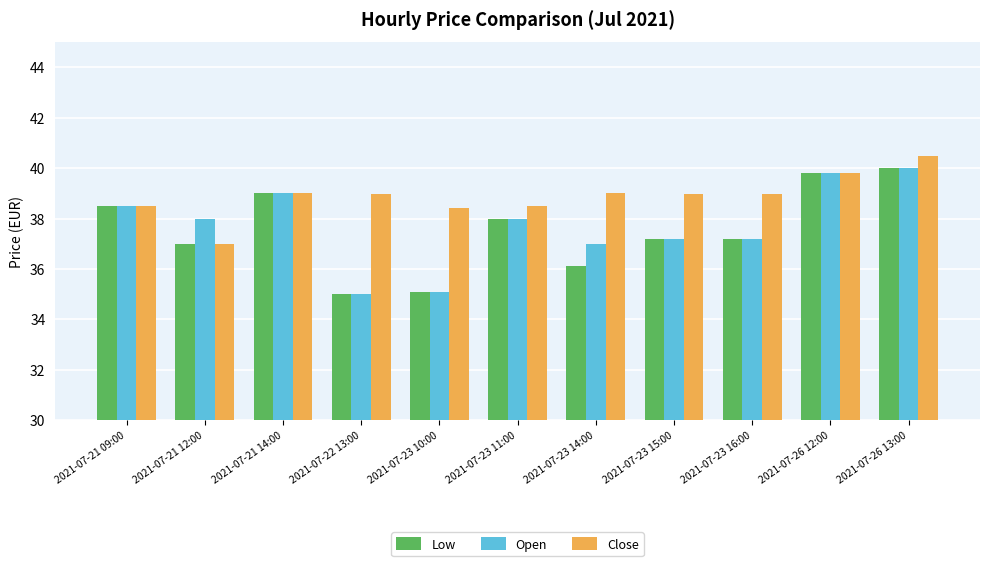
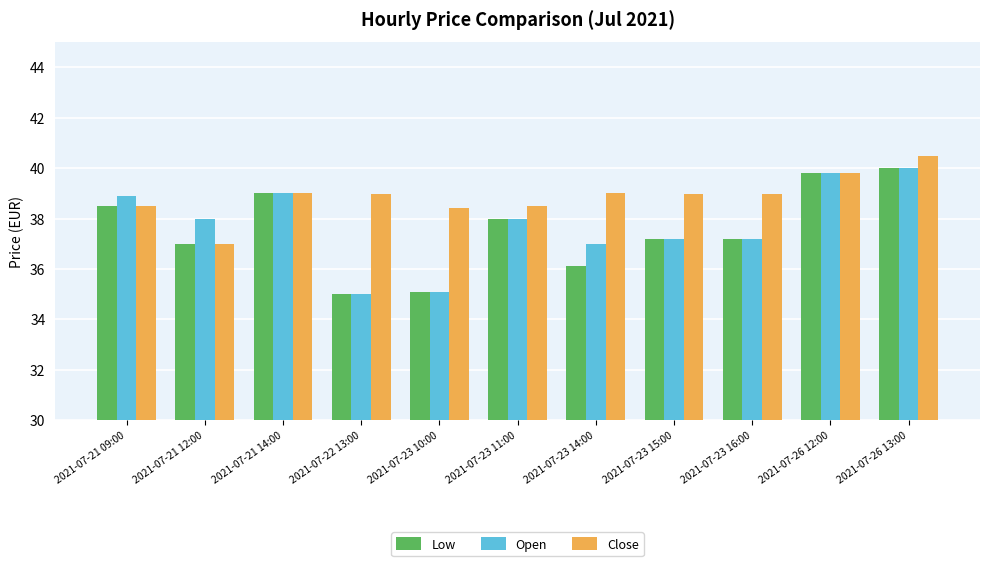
  {
    "Low": {
      "2021-07-21 09:00": 38.5,
      "2021-07-21 12:00": 37.0,
      "2021-07-21 14:00": 39.0,
      "2021-07-22 13:00": 35.0,
      "2021-07-23 10:00": 35.1,
      "2021-07-23 11:00": 38.0,
      "2021-07-23 14:00": 36.1,
      "2021-07-23 15:00": 37.2,
      "2021-07-23 16:00": 37.2,
      "2021-07-26 12:00": 39.8,
      "2021-07-26 13:00": 40.0
    },
    "Open": {
-     "2021-07-21 09:00": 38.5,
+     "2021-07-21 09:00": 38.9,
      "2021-07-21 12:00": 38.0,
      "2021-07-21 14:00": 39.0,
      "2021-07-22 13:00": 35.0,
      "2021-07-23 10:00": 35.1,
      "2021-07-23 11:00": 38.0,
      "2021-07-23 14:00": 37.0,
      "2021-07-23 15:00": 37.2,
      "2021-07-23 16:00": 37.2,
      "2021-07-26 12:00": 39.8,
      "2021-07-26 13:00": 40.0
    },
    "Close": {
      "2021-07-21 09:00": 38.5,
      "2021-07-21 12:00": 37.0,
      "2021-07-21 14:00": 39.0,
      "2021-07-22 13:00": 39.0,
      "2021-07-23 10:00": 38.4,
      "2021-07-23 11:00": 38.5,
      "2021-07-23 14:00": 39.0,
      "2021-07-23 15:00": 39.0,
      "2021-07-23 16:00": 39.0,
      "2021-07-26 12:00": 39.8,
      "2021-07-26 13:00": 40.5
    }
  }
